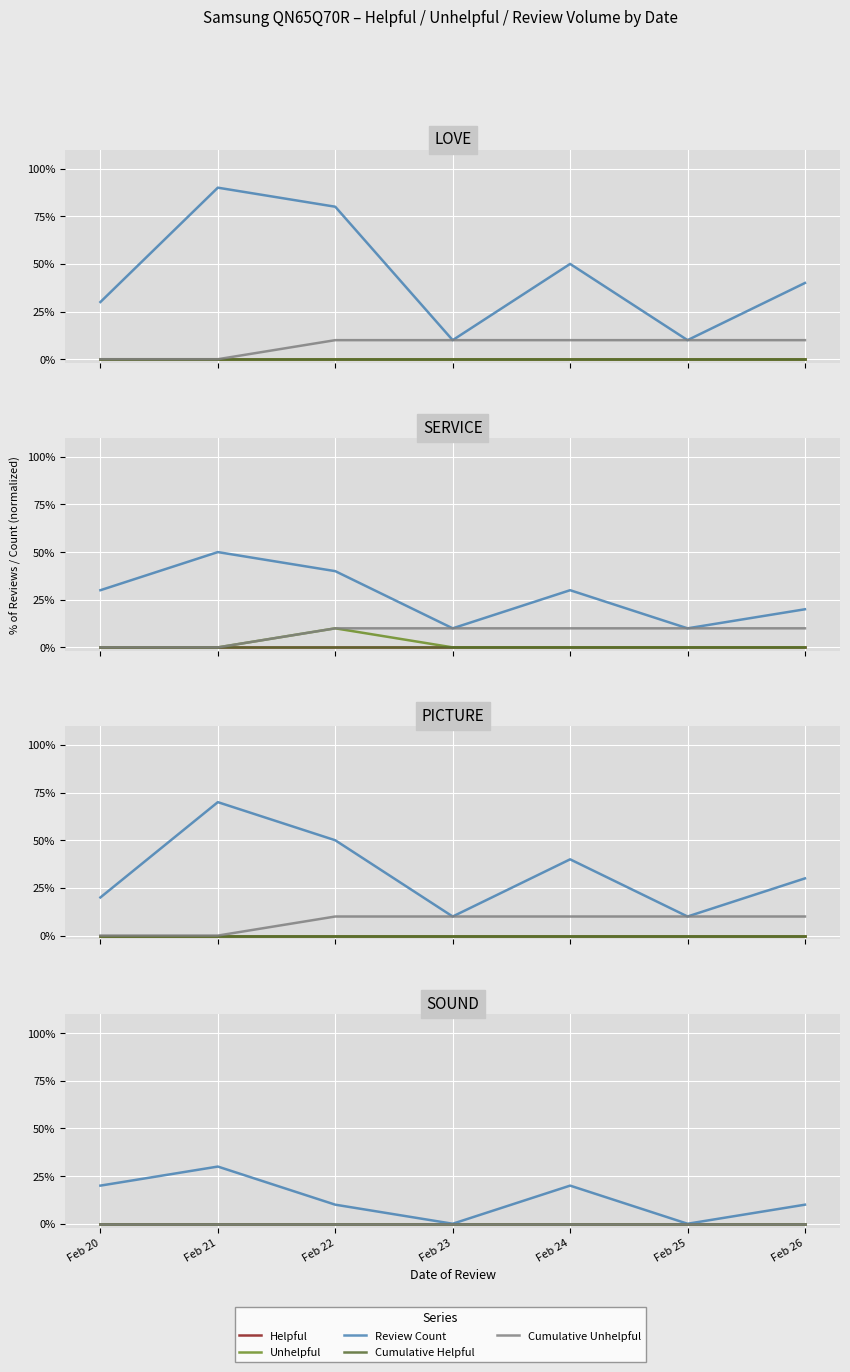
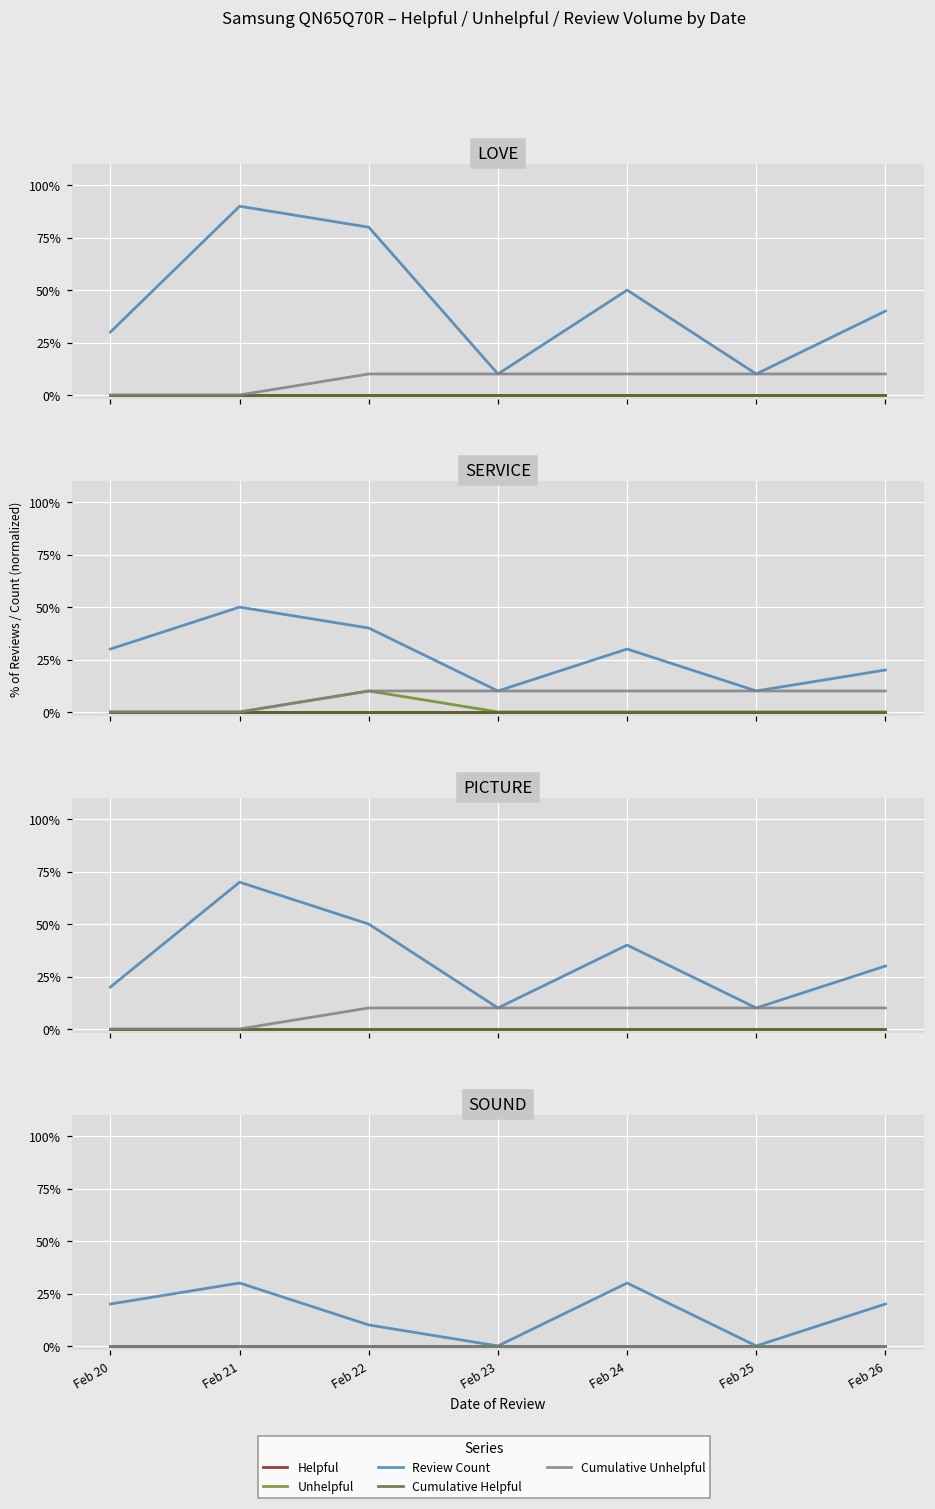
  {
    "SOUND": {
      "Cumulative Unhelpful": {
        "Feb 20": "0%",
        "Feb 21": "0%",
        "Feb 22": "0%",
        "Feb 24": "0%",
        "Feb 26": "0%"
      },
      "Review Count": {
        "Feb 20": "20%",
        "Feb 21": "30%",
        "Feb 22": "10%",
-       "Feb 24": "20%",
-       "Feb 26": "10%"
+       "Feb 24": "30%",
+       "Feb 26": "20%"
      }
    }
  }
